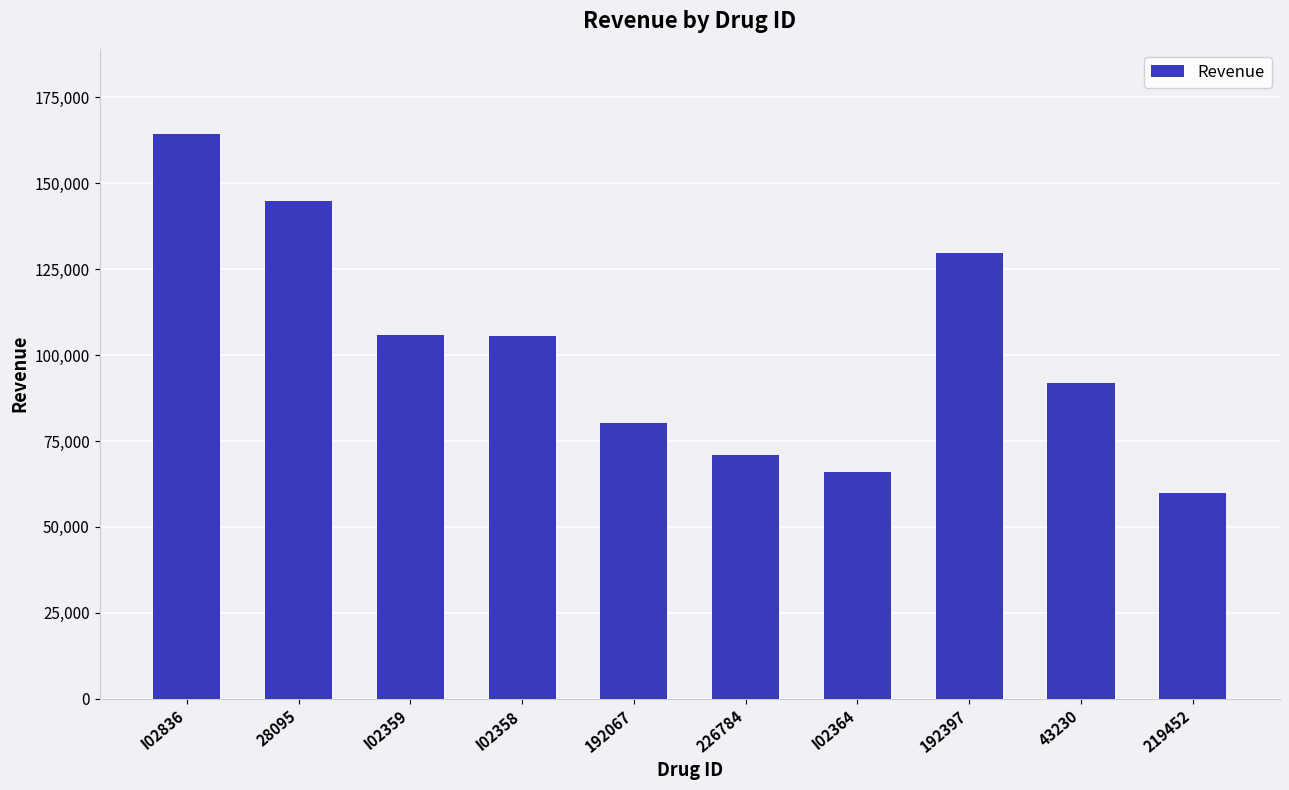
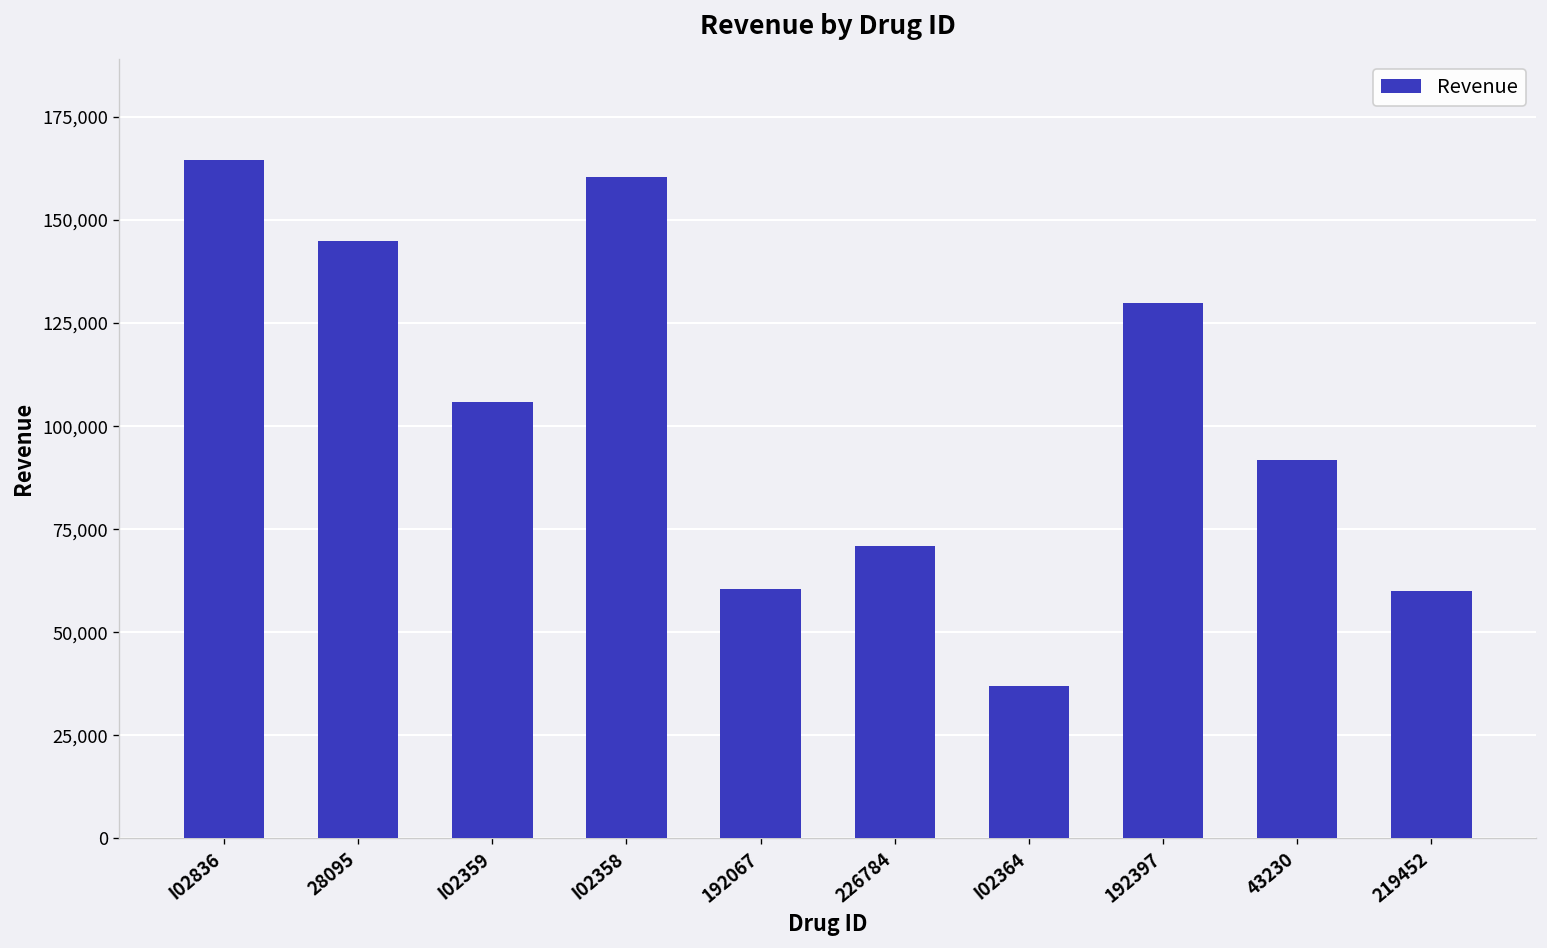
  {
    "I02836": "164,000",
    "28095": "145,000",
    "I02359": "106,000",
-   "I02358": "106,000",
-   "192067": "80,000",
+   "I02358": "160,000",
+   "192067": "60,000",
    "226784": "71,000",
-   "I02364": "66,000",
+   "I02364": "37,000",
    "192397": "130,000",
    "43230": "92,000",
    "219452": "60,000"
  }
